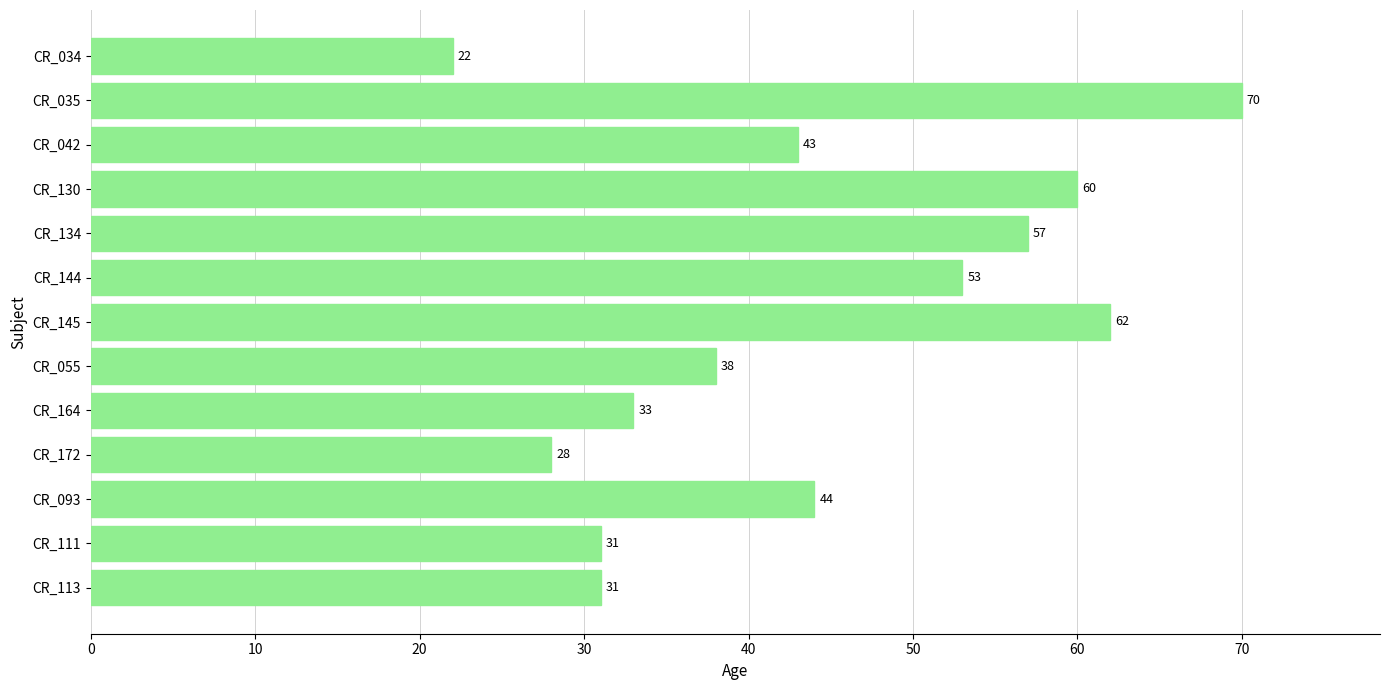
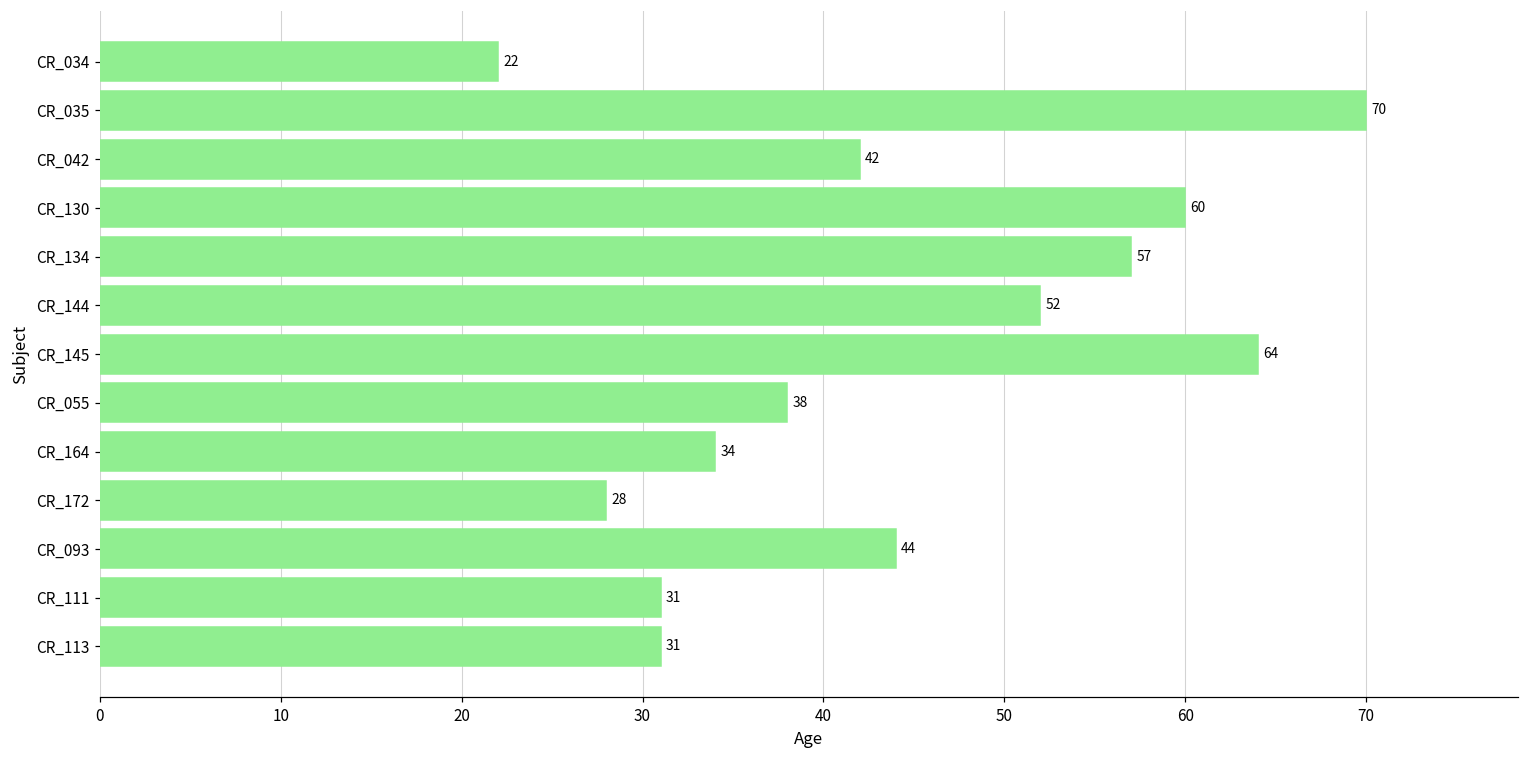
  {
    "CR_034": 22,
    "CR_035": 70,
-   "CR_042": 43,
+   "CR_042": 42,
    "CR_130": 60,
    "CR_134": 57,
-   "CR_144": 53,
-   "CR_145": 62,
+   "CR_144": 52,
+   "CR_145": 64,
    "CR_055": 38,
-   "CR_164": 33,
+   "CR_164": 34,
    "CR_172": 28,
    "CR_093": 44,
    "CR_111": 31,
    "CR_113": 31
  }
